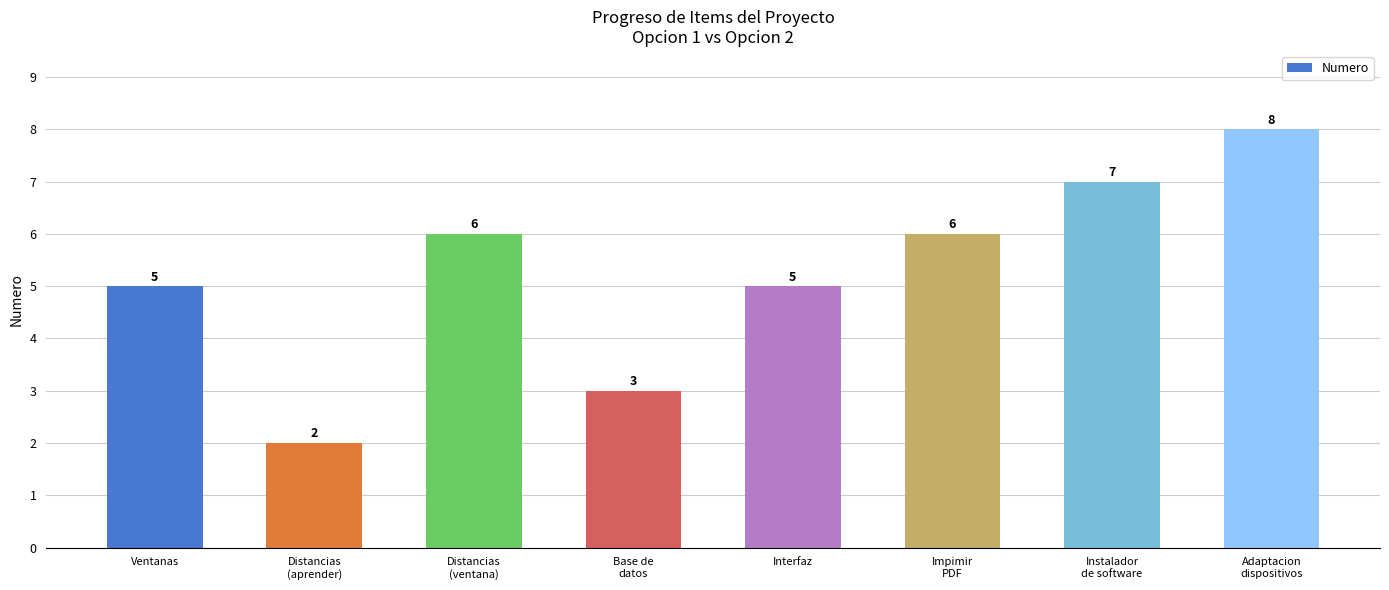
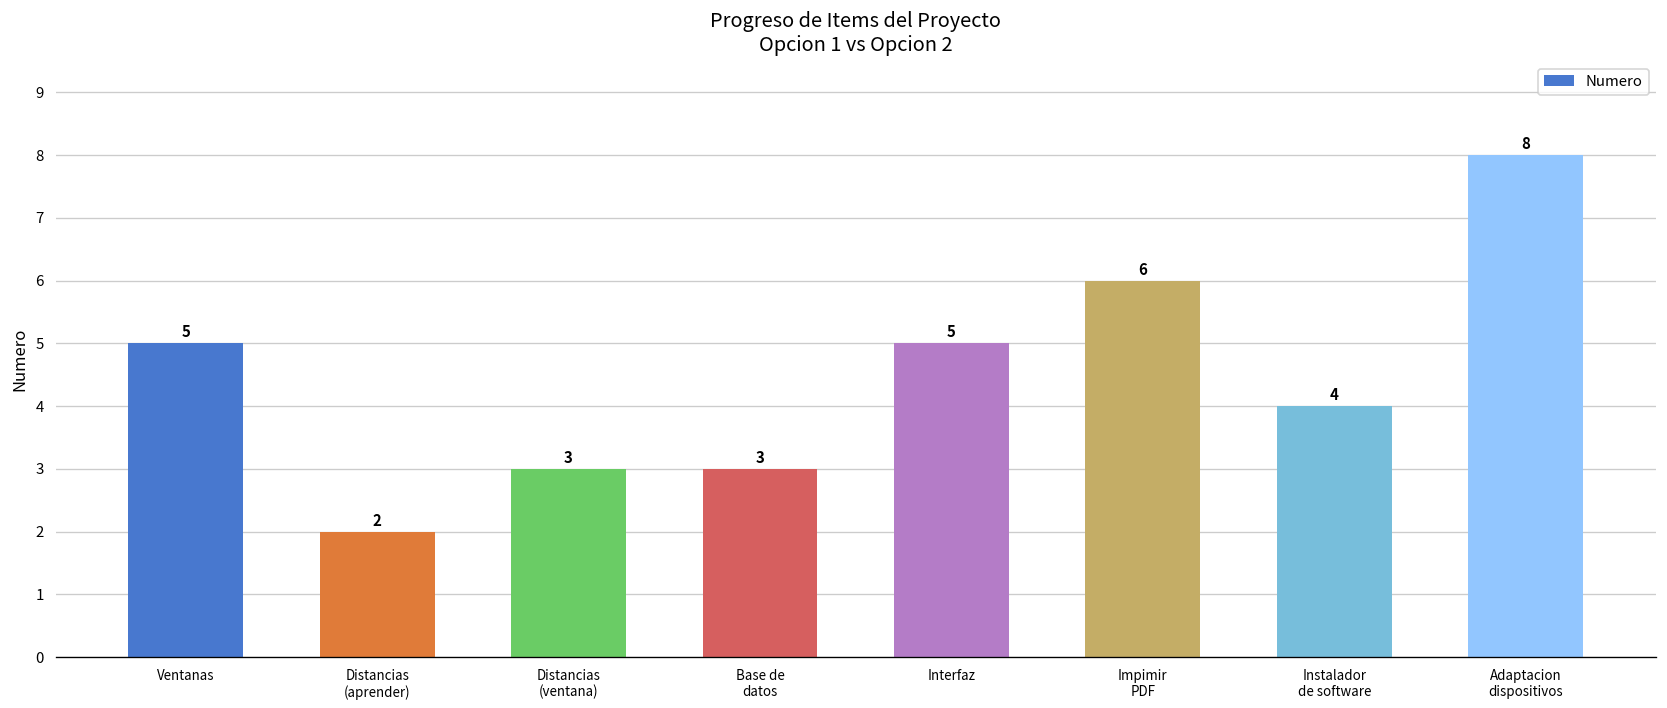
  {
    "Ventanas": 5,
    "Distancias (aprender)": 2,
-   "Distancias (ventana)": 6,
+   "Distancias (ventana)": 3,
    "Base de datos": 3,
    "Interfaz": 5,
    "Impimir PDF": 6,
-   "Instalador de software": 7,
+   "Instalador de software": 4,
    "Adaptacion dispositivos": 8
  }
